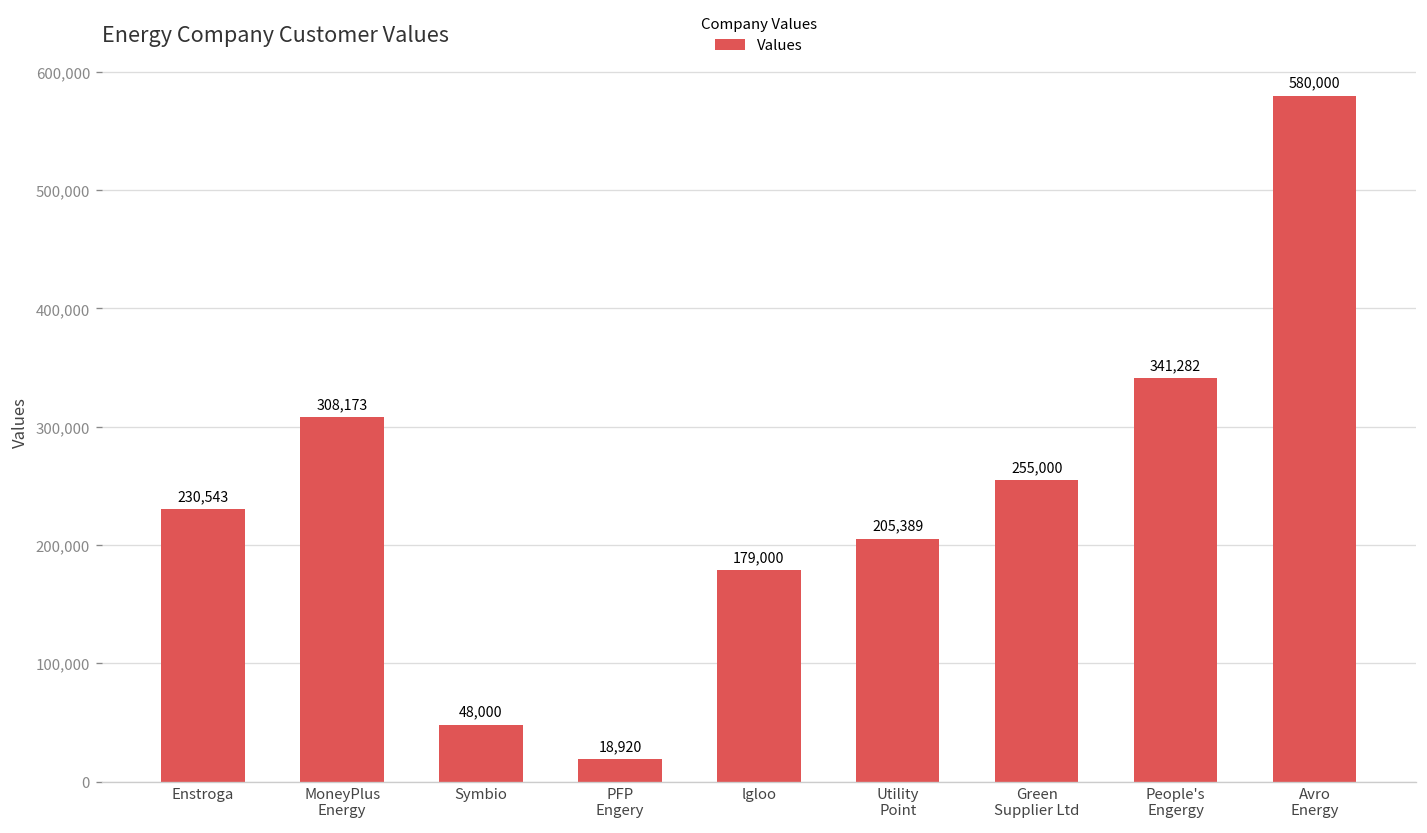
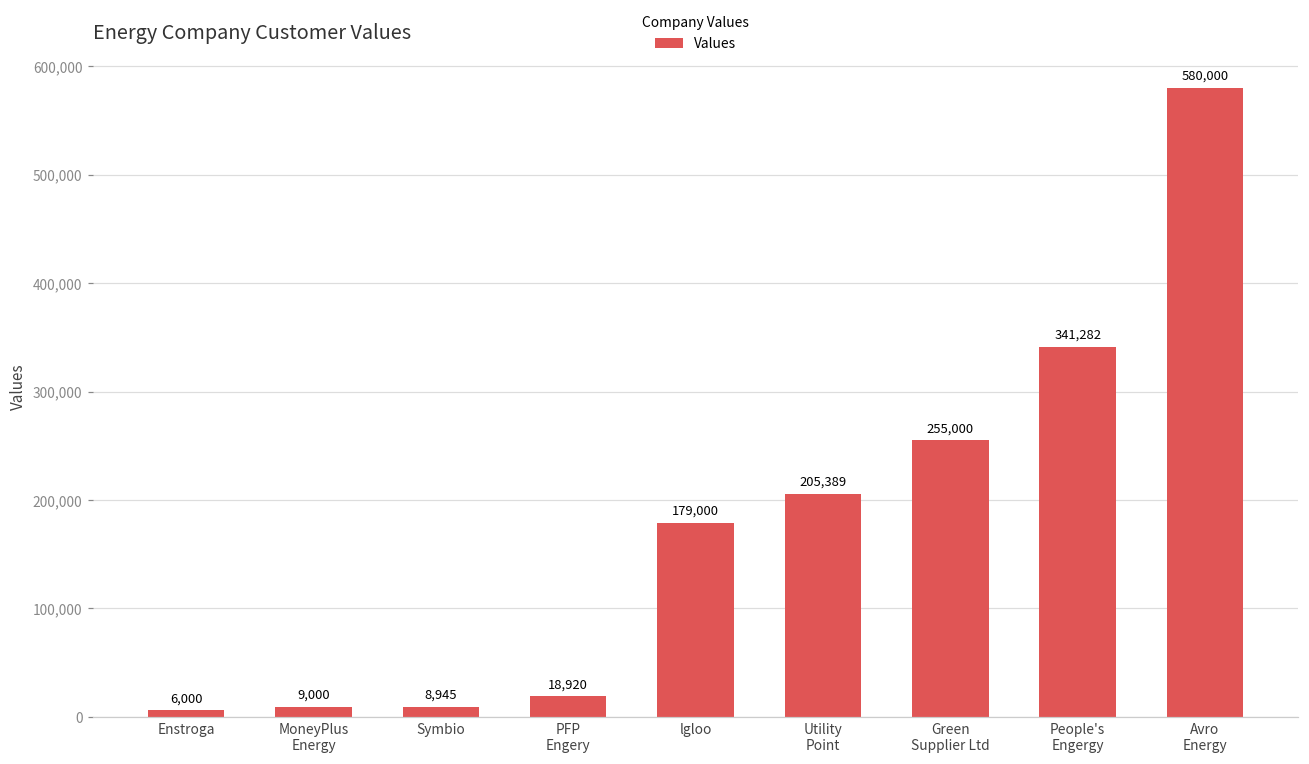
  {
-   "Enstroga": "230,543",
-   "MoneyPlus Energy": "308,173",
-   "Symbio": "48,000",
+   "Enstroga": "6,000",
+   "MoneyPlus Energy": "9,000",
+   "Symbio": "8,945",
    "PFP Engery": "18,920",
    "lgloo": "179,000",
    "Utility Point": "205,389",
    "Green Supplier Ltd": "255,000",
    "People's Engergy": "341,282",
    "Avro Energy": "580,000"
  }
